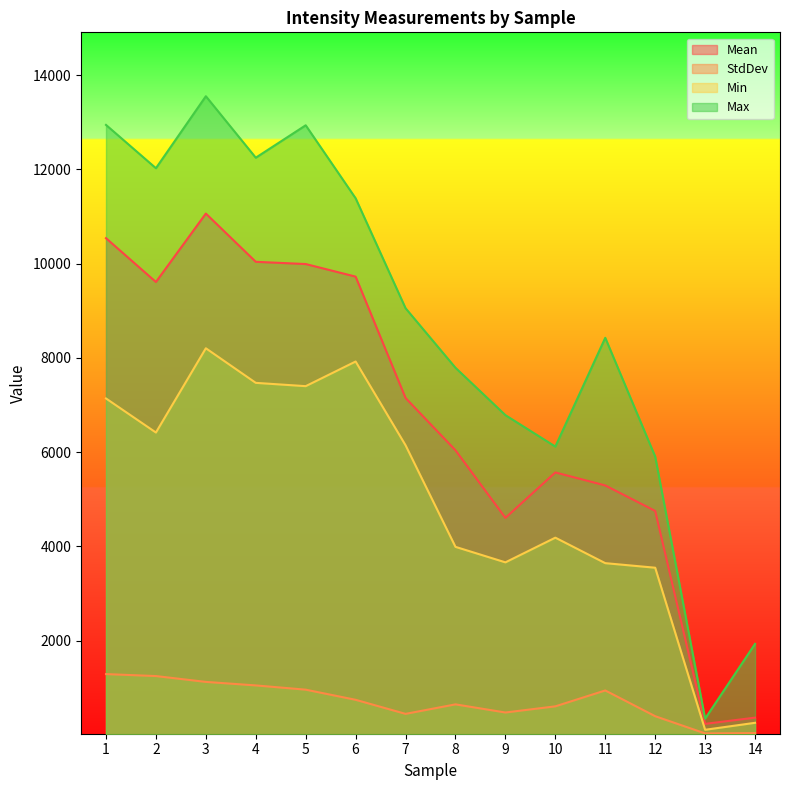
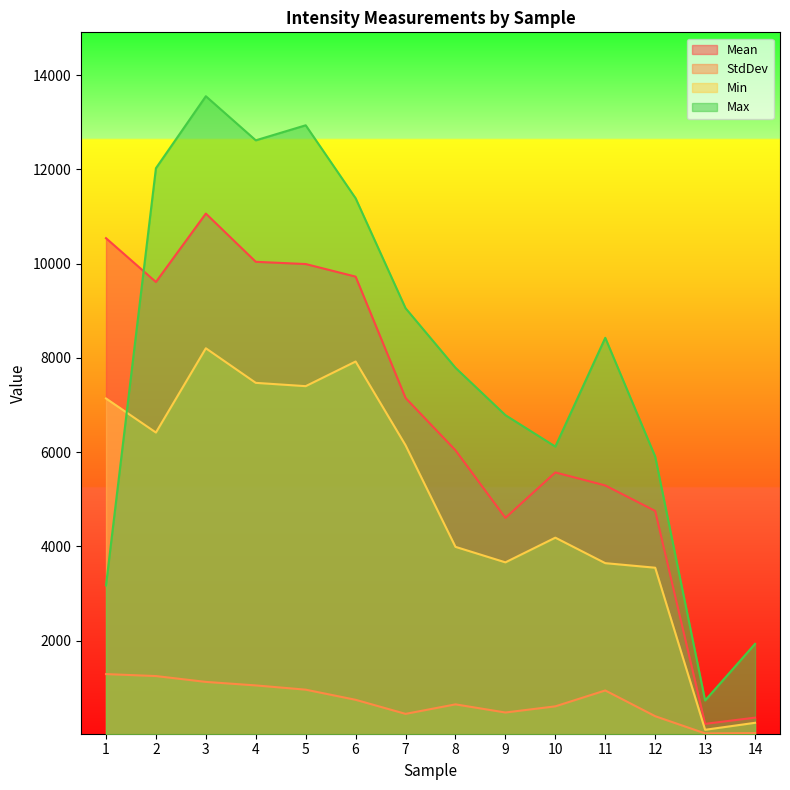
  {
    "Max": {
-     "1": 12900,
+     "1": 3200,
      "2": 12000,
      "3": 13600,
-     "4": 12300,
+     "4": 12600,
      "5": 12900,
      "6": 11400,
      "7": 9100,
      "8": 7800,
      "9": 6800,
      "10": 6100,
      "11": 8400,
      "12": 5900,
-     "13": 300,
+     "13": 700,
      "14": 1900
    }
  }
